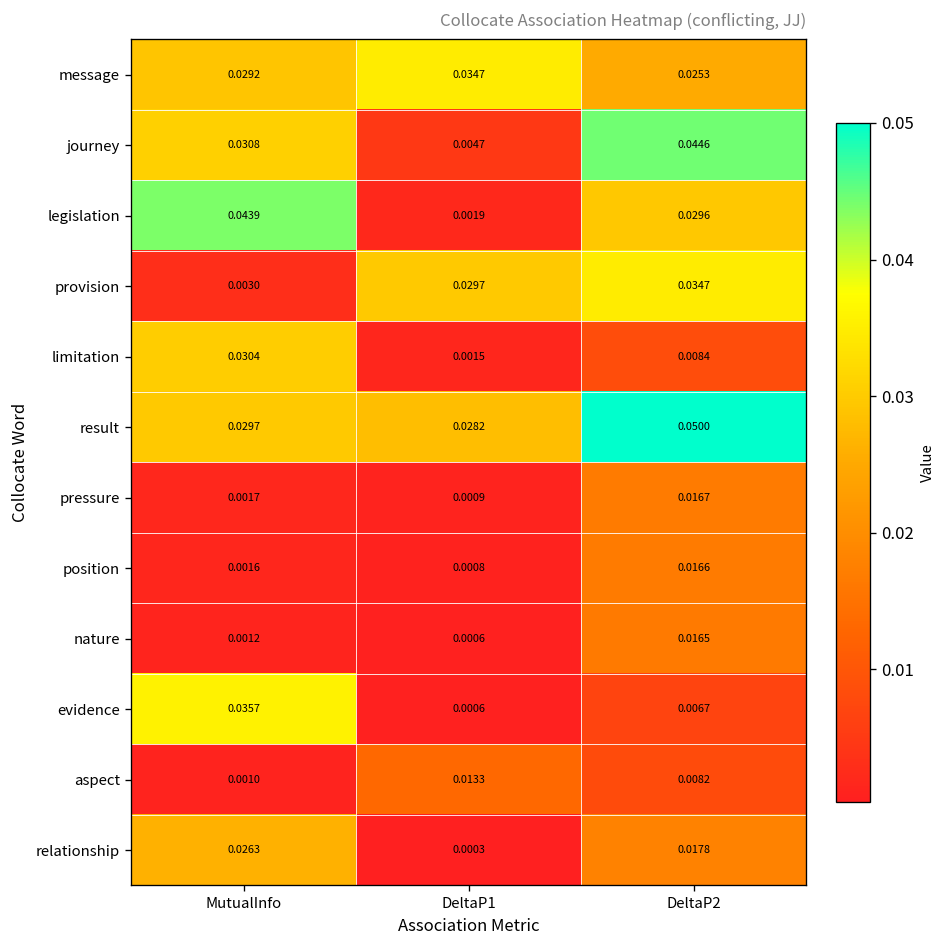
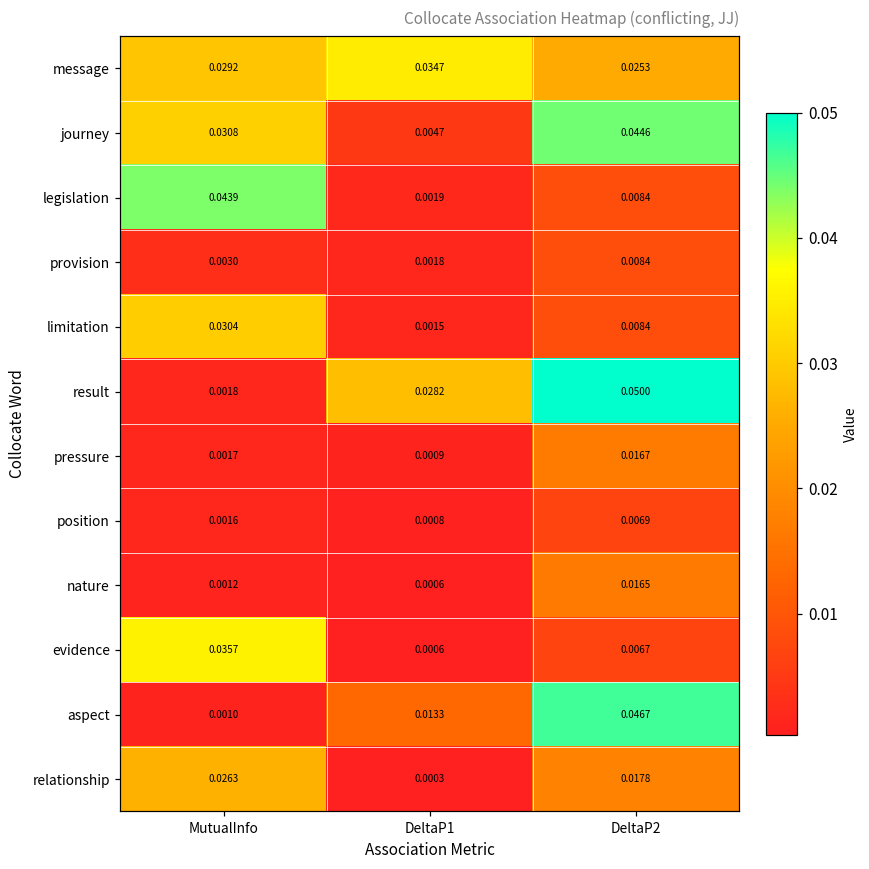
  {
    "message": {
      "MutualInfo": 0.0292,
      "DeltaP1": 0.0347,
      "DeltaP2": 0.0253
    },
    "journey": {
      "MutualInfo": 0.0308,
      "DeltaP1": 0.0047,
      "DeltaP2": 0.0446
    },
    "legislation": {
      "MutualInfo": 0.0439,
      "DeltaP1": 0.0019,
-     "DeltaP2": 0.0296
+     "DeltaP2": 0.0084
    },
    "provision": {
      "MutualInfo": 0.0030,
-     "DeltaP1": 0.0297,
-     "DeltaP2": 0.0347
+     "DeltaP1": 0.0018,
+     "DeltaP2": 0.0084
    },
    "limitation": {
      "MutualInfo": 0.0304,
      "DeltaP1": 0.0015,
      "DeltaP2": 0.0084
    },
    "result": {
-     "MutualInfo": 0.0297,
+     "MutualInfo": 0.0018,
      "DeltaP1": 0.0282,
      "DeltaP2": 0.0500
    },
    "pressure": {
      "MutualInfo": 0.0017,
      "DeltaP1": 0.0009,
      "DeltaP2": 0.0167
    },
    "position": {
      "MutualInfo": 0.0016,
      "DeltaP1": 0.0008,
-     "DeltaP2": 0.0166
+     "DeltaP2": 0.0069
    },
    "nature": {
      "MutualInfo": 0.0012,
      "DeltaP1": 0.0006,
      "DeltaP2": 0.0165
    },
    "evidence": {
      "MutualInfo": 0.0357,
      "DeltaP1": 0.0006,
      "DeltaP2": 0.0067
    },
    "aspect": {
      "MutualInfo": 0.0010,
      "DeltaP1": 0.0133,
-     "DeltaP2": 0.0082
+     "DeltaP2": 0.0467
    },
    "relationship": {
      "MutualInfo": 0.0263,
      "DeltaP1": 0.0003,
      "DeltaP2": 0.0178
    }
  }
